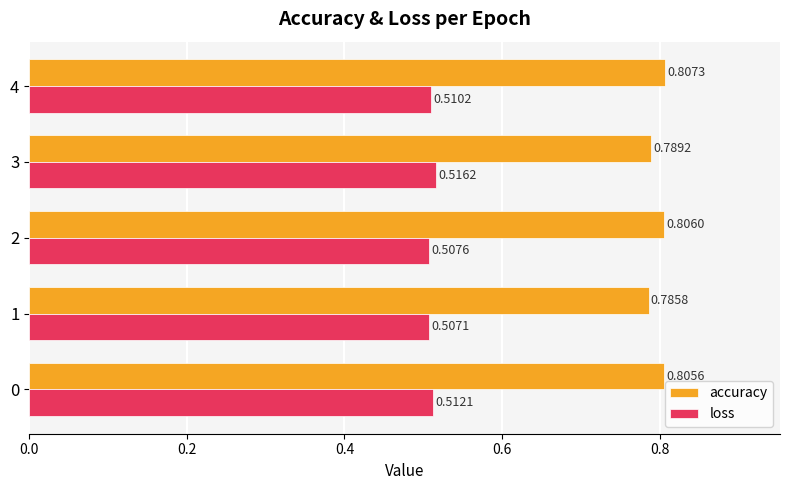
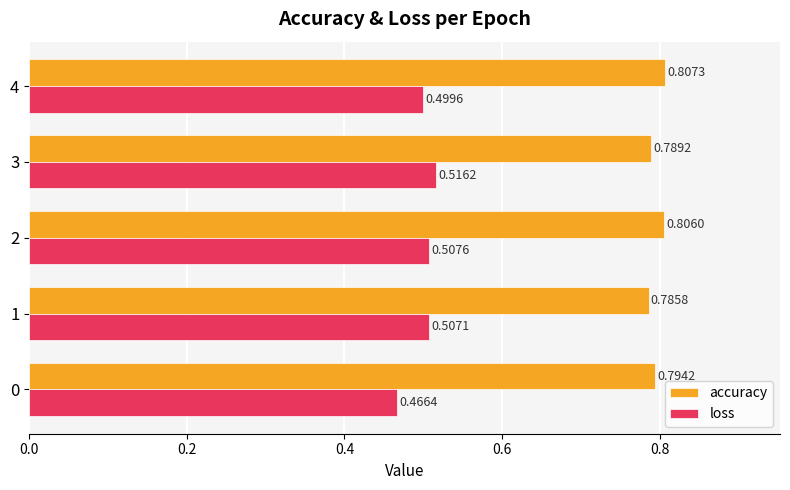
  {
    "accuracy": {
-     "0": 0.81
+     "0": 0.79
    },
    "loss": {
-     "4": 0.5102,
+     "4": 0.4996,
      "3": 0.5162,
      "2": 0.5076,
      "1": 0.5071,
-     "0": 0.5121
+     "0": 0.4664
    }
  }
